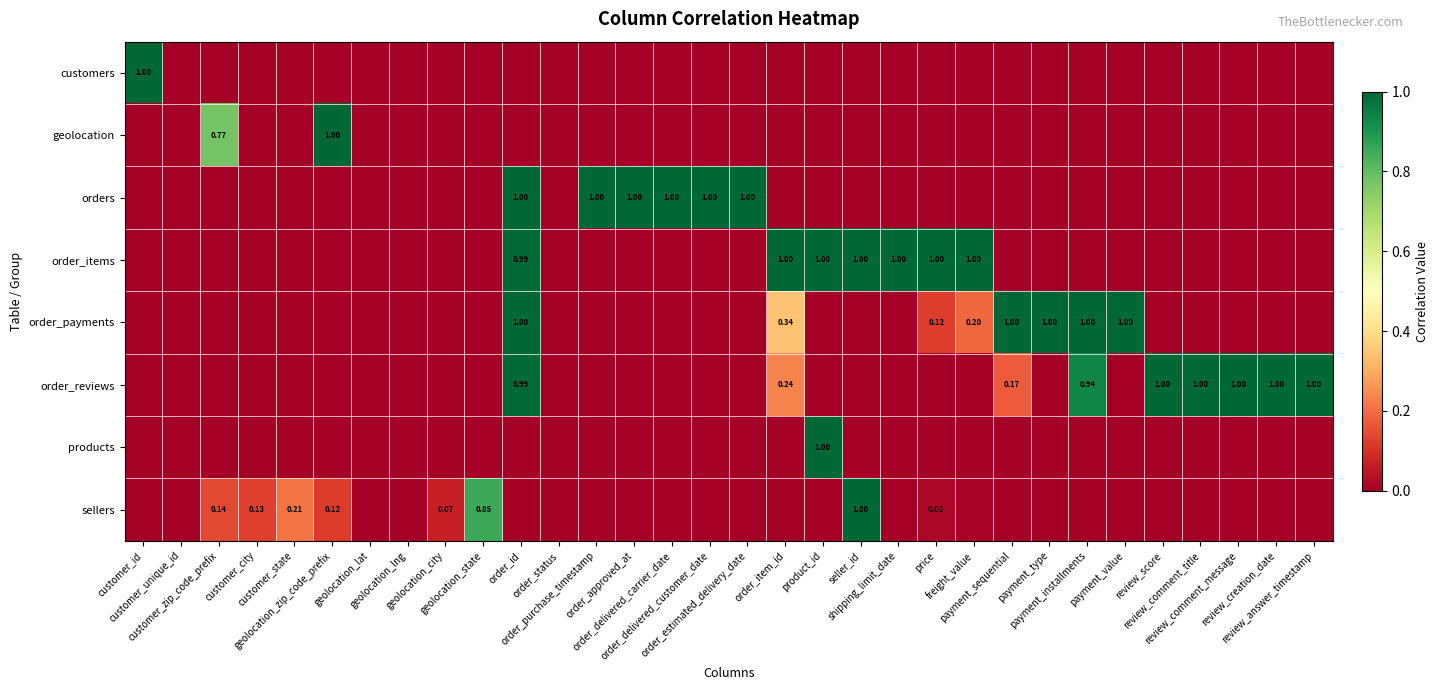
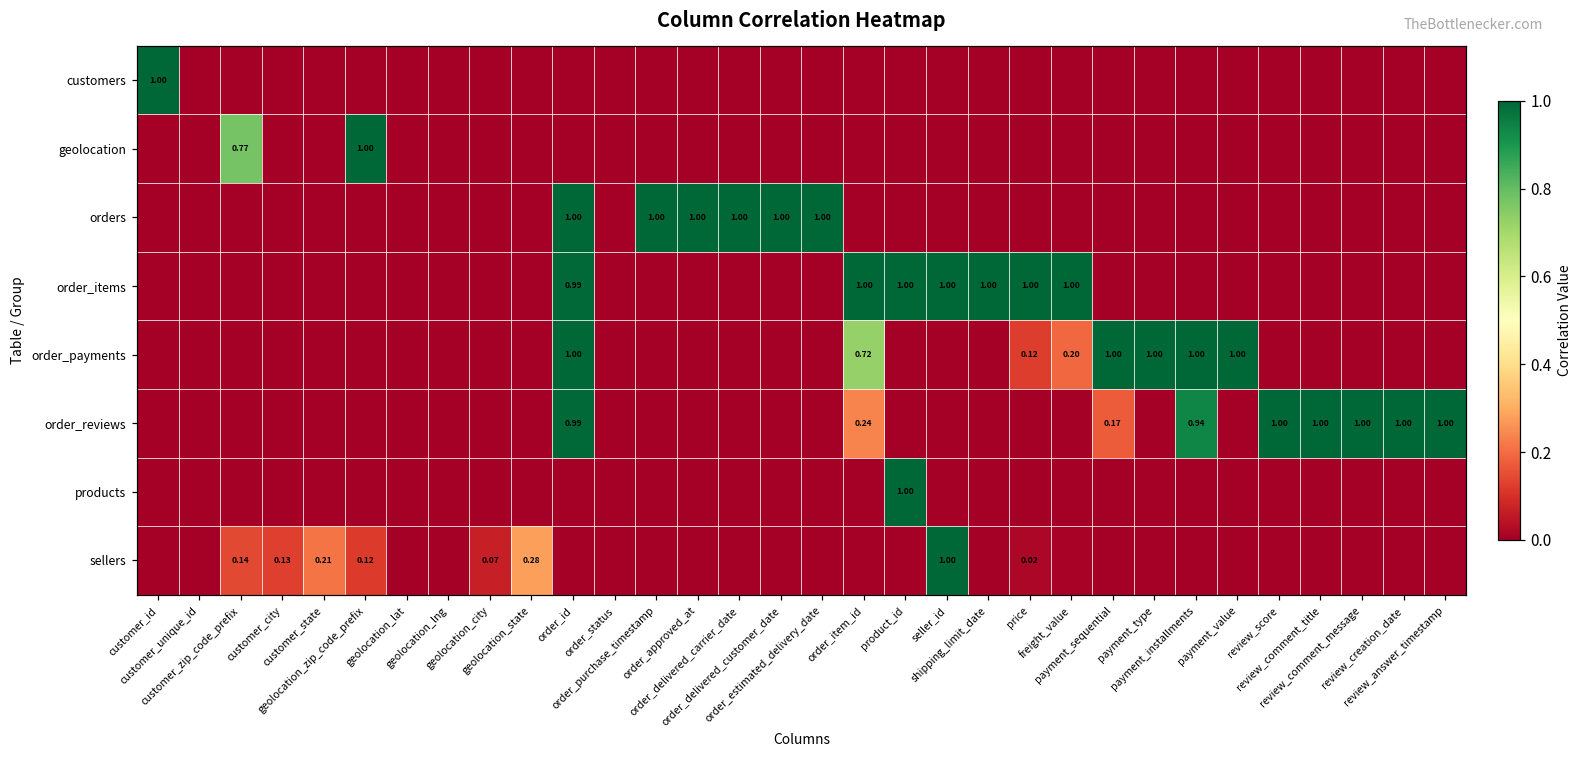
  {
    "customers": {
      "customer_id": 1.00
    },
    "geolocation": {
      "customer_zip_code_prefix": 0.77,
      "geolocation_zip_code_prefix": 1.00
    },
    "orders": {
      "order_id": 1.00,
      "order_purchase_timestamp": 1.00,
      "order_approved_at": 1.00,
      "order_delivered_carrier_date": 1.00,
      "order_delivered_customer_date": 1.00,
      "order_estimated_delivery_date": 1.00
    },
    "order_items": {
      "order_id": 0.99,
      "order_item_id": 1.00,
      "product_id": 1.00,
      "seller_id": 1.00,
      "shipping_limit_date": 1.00,
      "price": 1.00,
      "freight_value": 1.00
    },
    "order_payments": {
      "order_id": 1.00,
-     "order_item_id": 0.34,
+     "order_item_id": 0.72,
      "price": 0.12,
      "freight_value": 0.20,
      "payment_sequential": 1.00,
      "payment_type": 1.00,
      "payment_installments": 1.00,
      "payment_value": 1.00
    },
    "order_reviews": {
      "order_id": 0.99,
      "order_item_id": 0.24,
      "payment_sequential": 0.17,
      "payment_installments": 0.94,
      "review_score": 1.00,
      "review_comment_title": 1.00,
      "review_comment_message": 1.00,
      "review_creation_date": 1.00,
      "review_answer_timestamp": 1.00
    },
    "products": {
      "product_id": 1.00
    },
    "sellers": {
      "customer_zip_code_prefix": 0.14,
      "customer_city": 0.13,
      "customer_state": 0.21,
      "geolocation_zip_code_prefix": 0.12,
      "geolocation_city": 0.07,
-     "geolocation_state": 0.85,
+     "geolocation_state": 0.28,
      "seller_id": 1.00,
      "price": 0.02
    }
  }
